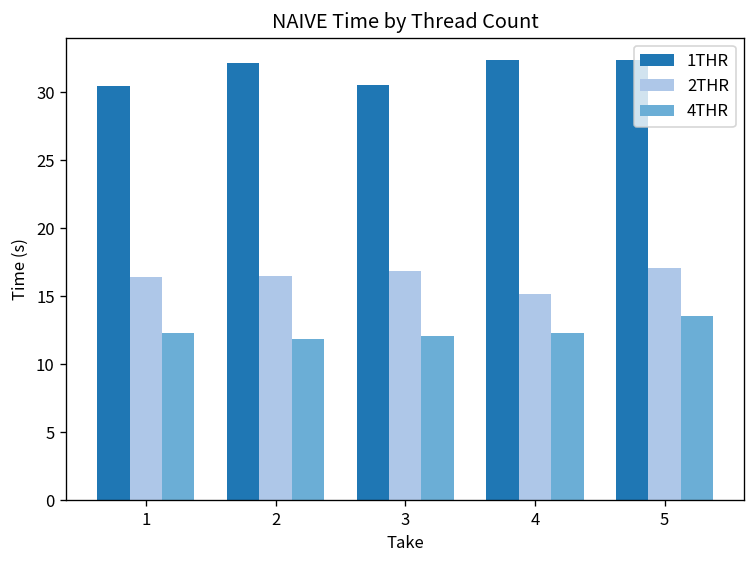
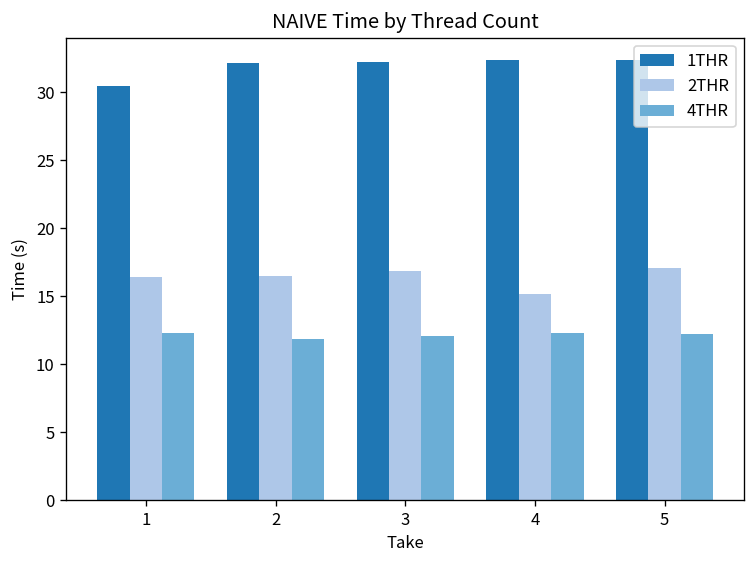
  {
    "1THR": {
      "1": 30.5,
      "2": 32.2,
-     "3": 30.6,
+     "3": 32.2,
      "4": 32.4,
      "5": 32.4
    },
    "2THR": {
      "1": 16.5,
      "2": 16.5,
      "3": 16.8,
      "4": 15.2,
      "5": 17.1
    },
    "4THR": {
      "1": 12.3,
      "2": 11.9,
      "3": 12.1,
      "4": 12.3,
-     "5": 13.6
+     "5": 12.2
    }
  }
